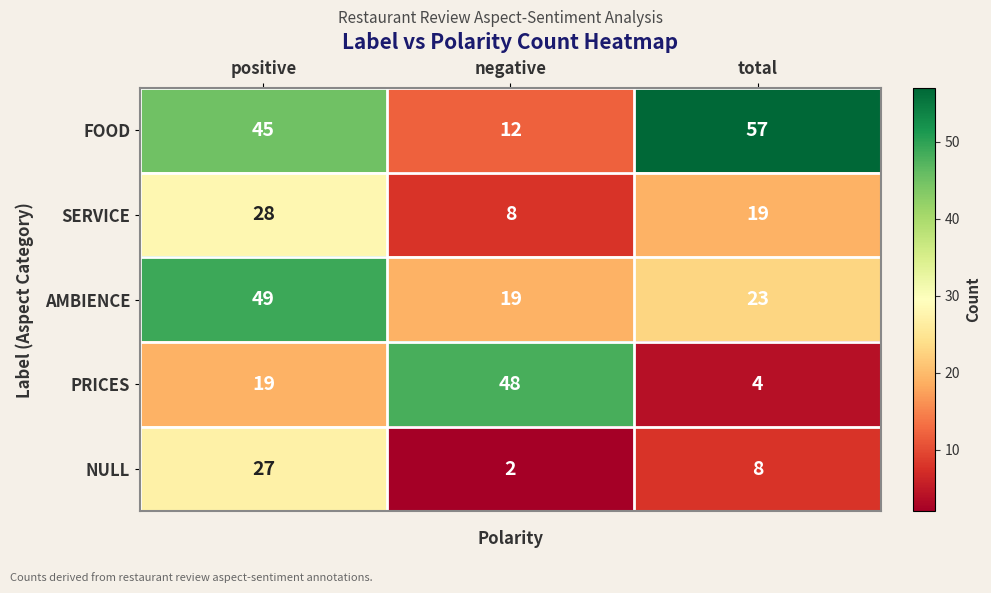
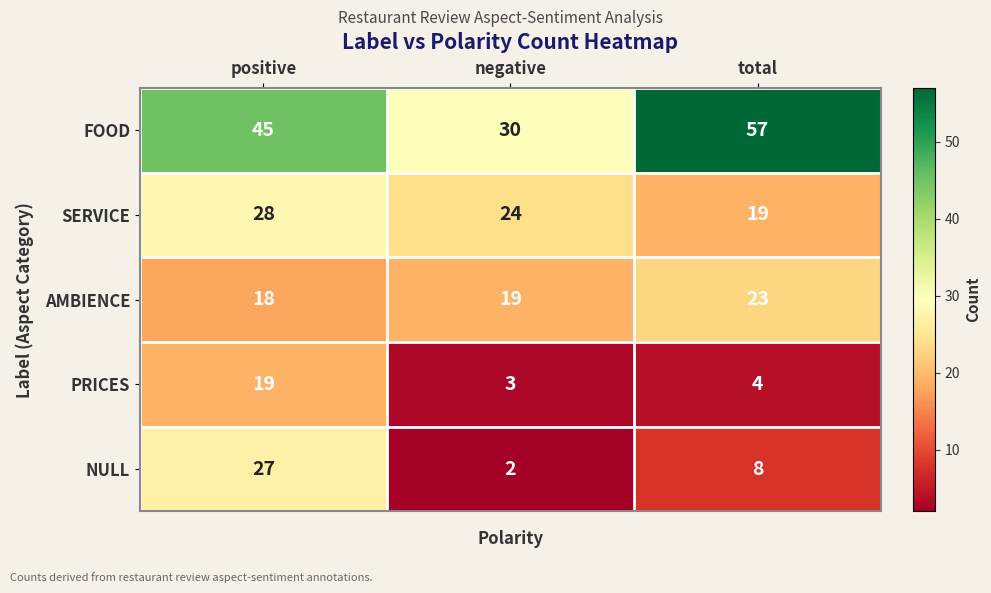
  {
    "FOOD": {
      "positive": 45,
-     "negative": 12,
+     "negative": 30,
      "total": 57
    },
    "SERVICE": {
      "positive": 28,
-     "negative": 8,
+     "negative": 24,
      "total": 19
    },
    "AMBIENCE": {
-     "positive": 49,
+     "positive": 18,
      "negative": 19,
      "total": 23
    },
    "PRICES": {
      "positive": 19,
-     "negative": 48,
+     "negative": 3,
      "total": 4
    },
    "NULL": {
      "positive": 27,
      "negative": 2,
      "total": 8
    }
  }
